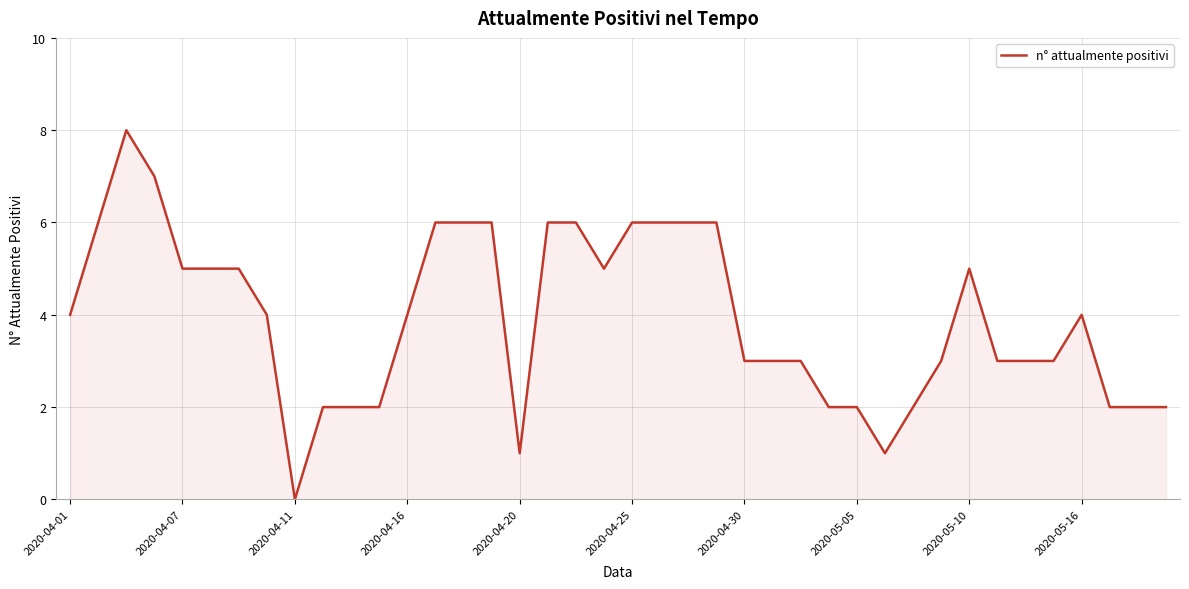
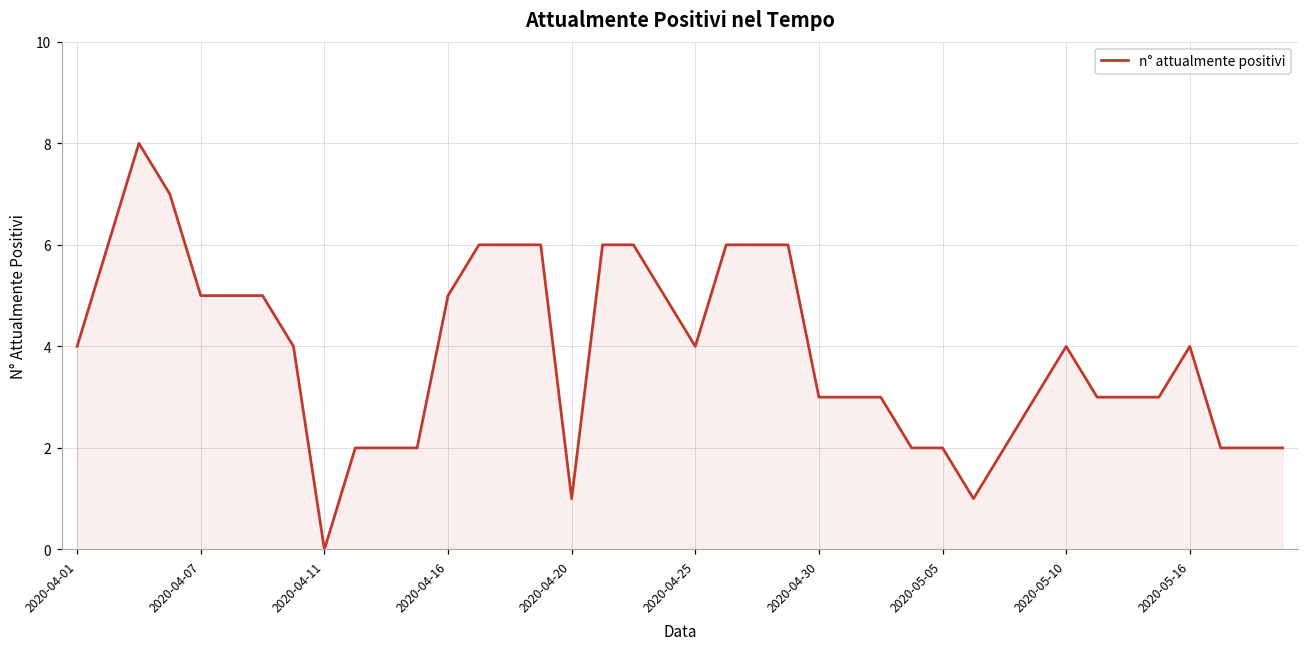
  {
    "2020-04-01": 4,
    "2020-04-07": 5,
    "2020-04-11": 0,
-   "2020-04-16": 4,
+   "2020-04-16": 5,
    "2020-04-20": 1,
-   "2020-04-25": 6,
+   "2020-04-25": 4,
    "2020-04-30": 3,
    "2020-05-05": 2,
-   "2020-05-10": 5,
+   "2020-05-10": 4,
    "2020-05-16": 4
  }
